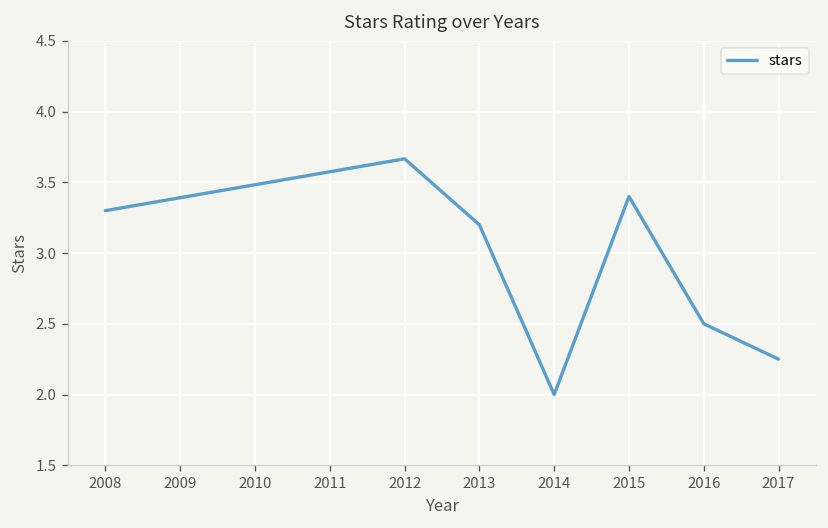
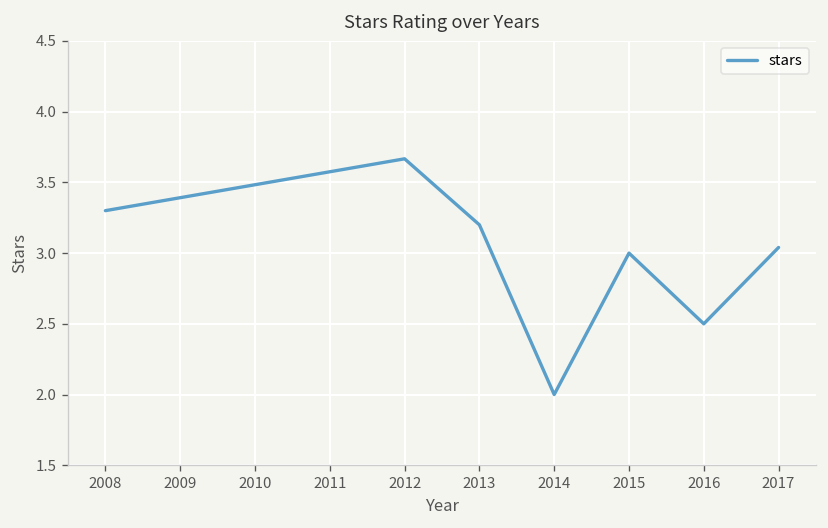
  {
    "2008": 3.30,
    "2012": 3.67,
    "2013": 3.20,
    "2014": 2.00,
-   "2015": 3.4,
+   "2015": 3.0,
    "2016": 2.50,
-   "2017": 2.25
+   "2017": 3.04
  }
